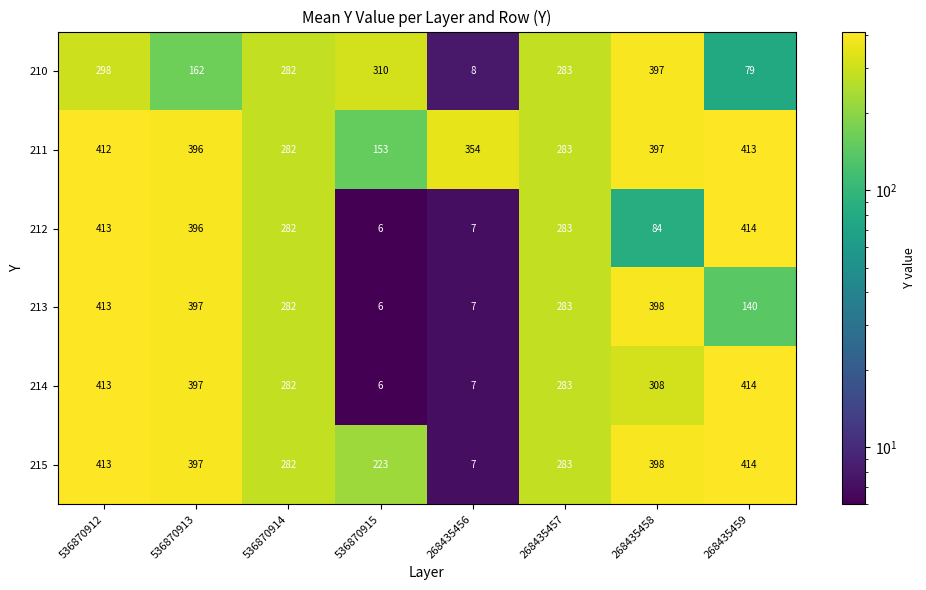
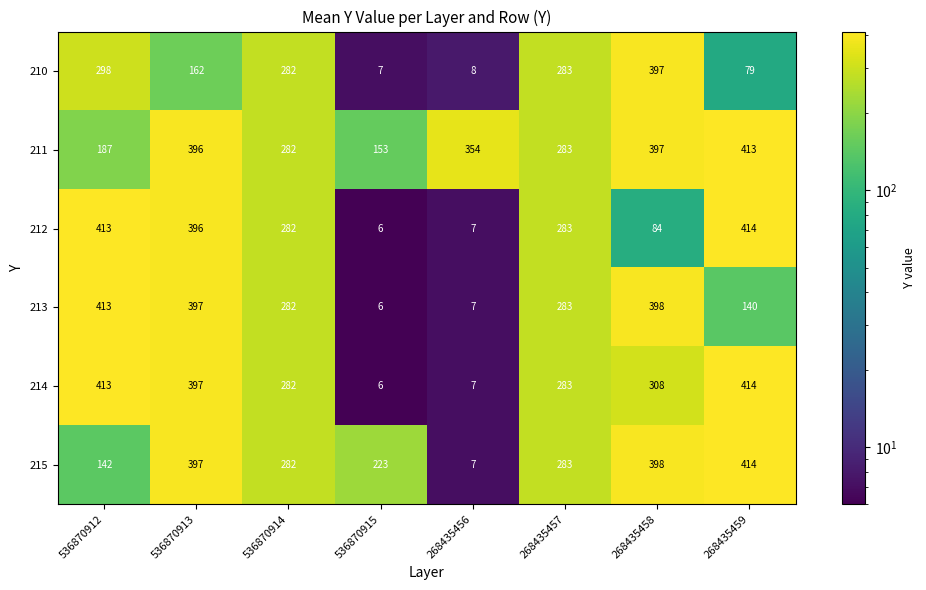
  {
    "210": {
      "536870912": 298,
      "536870913": 162,
      "536870914": 282,
-     "536870915": 310,
+     "536870915": 7,
      "268435456": 8,
      "268435457": 283,
      "268435458": 397,
      "268435459": 79
    },
    "211": {
-     "536870912": 412,
+     "536870912": 187,
      "536870913": 396,
      "536870914": 282,
      "536870915": 153,
      "268435456": 354,
      "268435457": 283,
      "268435458": 397,
      "268435459": 413
    },
    "212": {
      "536870912": 413,
      "536870913": 396,
      "536870914": 282,
      "536870915": 6,
      "268435456": 7,
      "268435457": 283,
      "268435458": 84,
      "268435459": 414
    },
    "213": {
      "536870912": 413,
      "536870913": 397,
      "536870914": 282,
      "536870915": 6,
      "268435456": 7,
      "268435457": 283,
      "268435458": 398,
      "268435459": 140
    },
    "214": {
      "536870912": 413,
      "536870913": 397,
      "536870914": 282,
      "536870915": 6,
      "268435456": 7,
      "268435457": 283,
      "268435458": 308,
      "268435459": 414
    },
    "215": {
-     "536870912": 413,
+     "536870912": 142,
      "536870913": 397,
      "536870914": 282,
      "536870915": 223,
      "268435456": 7,
      "268435457": 283,
      "268435458": 398,
      "268435459": 414
    }
  }
